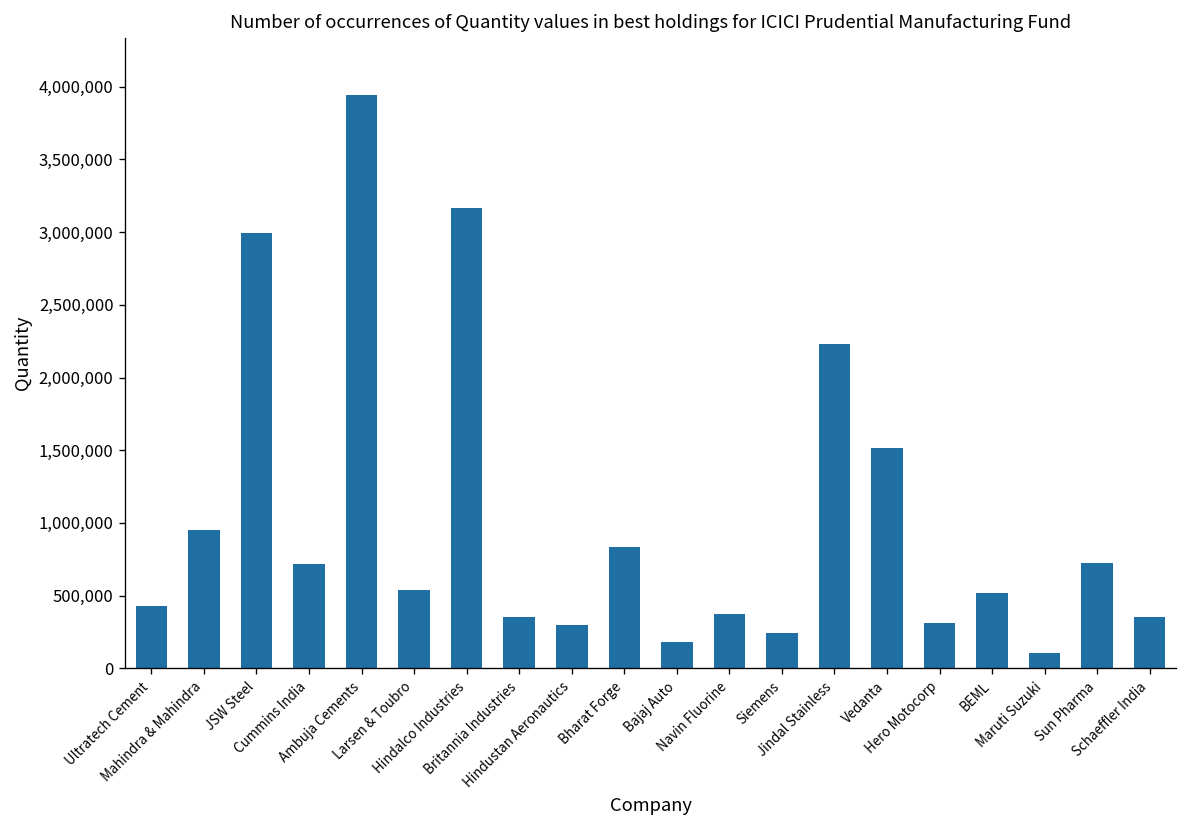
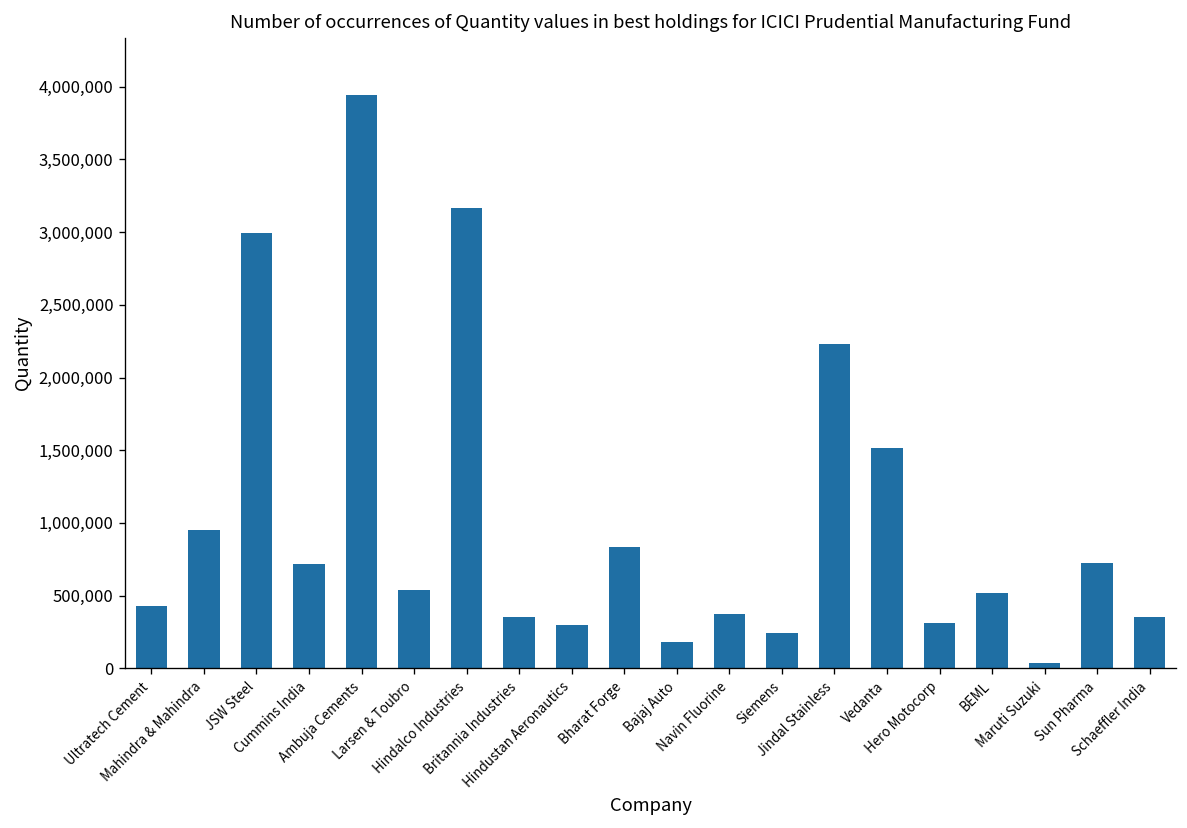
  {
    "Ultratech Cement": "430,000",
    "Mahindra & Mahindra": "950,000",
    "JSW Steel": "2,990,000",
    "Cummins India": "710,000",
    "Ambuja Cements": "3,940,000",
    "Larsen & Toubro": "540,000",
    "Hindalco Industries": "3,170,000",
    "Britannia Industries": "350,000",
    "Hindustan Aeronautics": "300,000",
    "Bharat Forge": "840,000",
    "Bajaj Auto": "180,000",
    "Navin Fluorine": "370,000",
    "Siemens": "240,000",
    "Jindal Stainless": "2,230,000",
    "Vedanta": "1,520,000",
    "Hero Motocorp": "310,000",
    "BEML": "510,000",
-   "Maruti Suzuki": "100,000",
+   "Maruti Suzuki": "30,000",
    "Sun Pharma": "730,000",
    "Schaeffler India": "360,000"
  }
